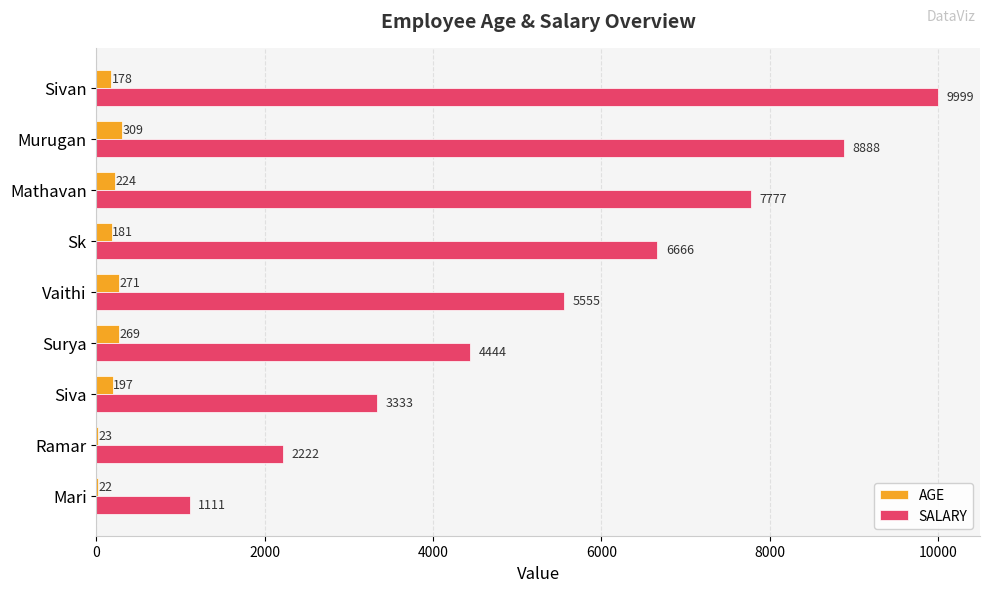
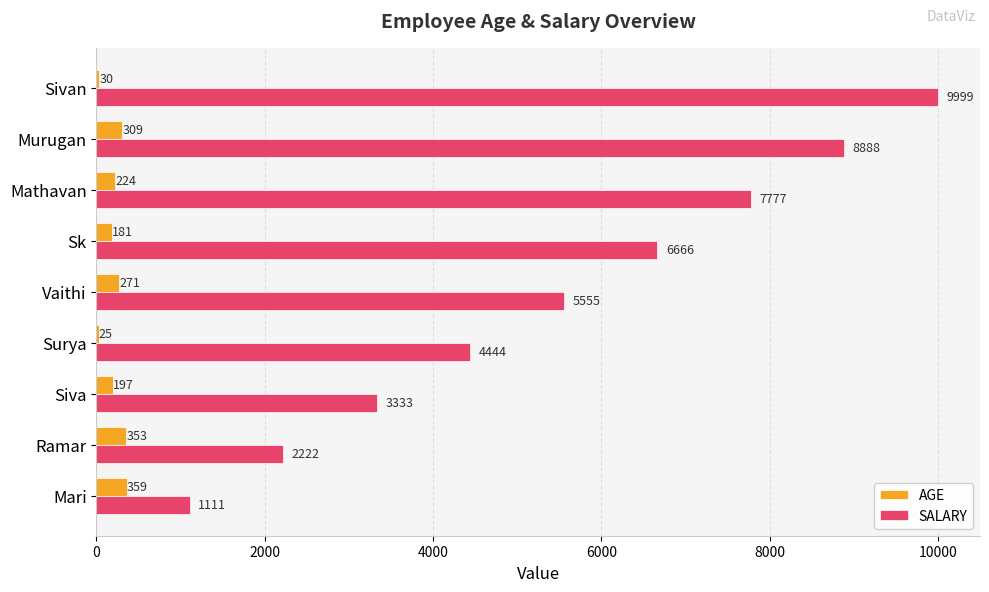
  {
    "AGE": {
-     "Sivan": 178,
+     "Sivan": 30,
      "Murugan": 309,
      "Mathavan": 224,
      "Sk": 181,
      "Vaithi": 271,
-     "Surya": 269,
+     "Surya": 25,
      "Siva": 197,
-     "Ramar": 23,
-     "Mari": 22
+     "Ramar": 353,
+     "Mari": 359
    },
    "SALARY": {
      "Sivan": 9999,
      "Murugan": 8888,
      "Mathavan": 7777,
      "Sk": 6666,
      "Vaithi": 5555,
      "Surya": 4444,
      "Siva": 3333,
      "Ramar": 2222,
      "Mari": 1111
    }
  }
